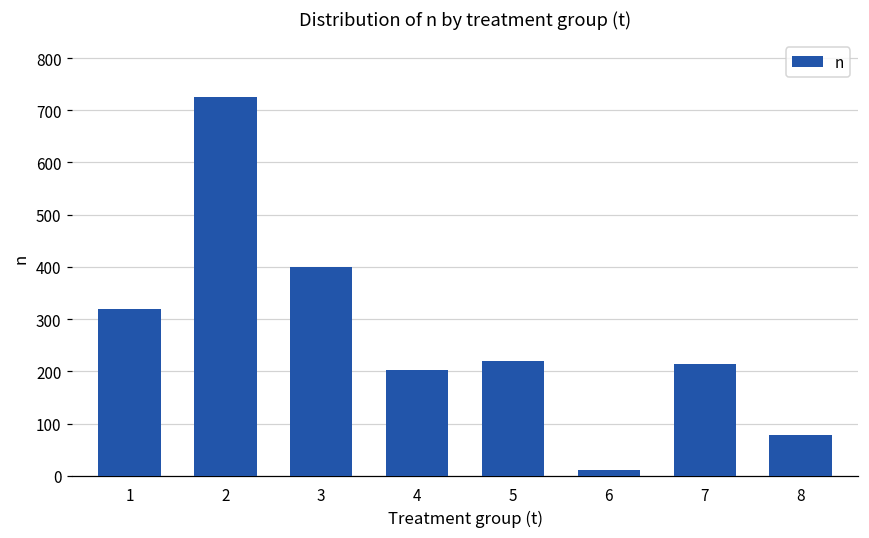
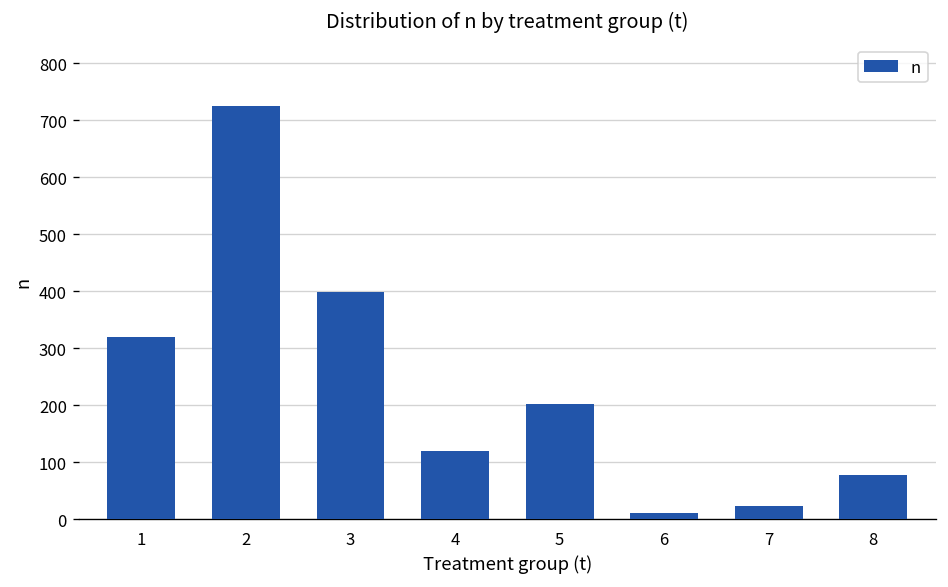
  {
    "1": 320,
    "2": 730,
    "3": 400,
-   "4": 200,
-   "5": 220,
+   "4": 120,
+   "5": 200,
    "6": 10,
-   "7": 220,
+   "7": 20,
    "8": 80
  }
